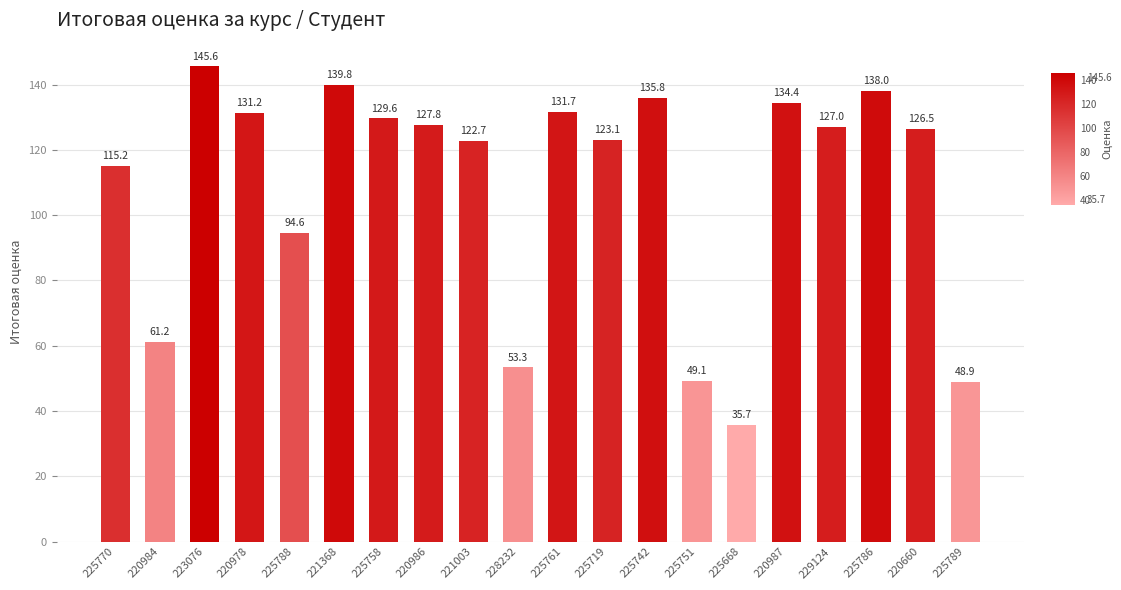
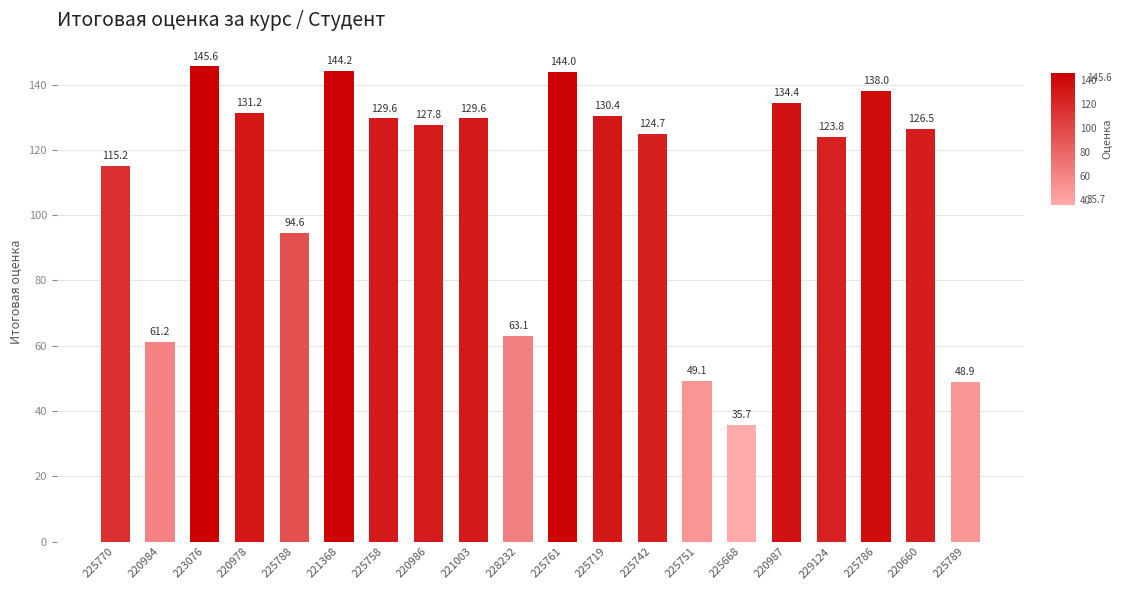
  {
    "225770": 115.2,
    "220984": 61.2,
    "223076": 145.6,
    "220978": 131.2,
    "225788": 94.6,
-   "221368": 139.8,
+   "221368": 144.2,
    "225758": 129.6,
    "220986": 127.8,
-   "221003": 122.7,
-   "228232": 53.3,
-   "225761": 131.7,
-   "225719": 123.1,
-   "225742": 135.8,
+   "221003": 129.6,
+   "228232": 63.1,
+   "225761": 144.0,
+   "225719": 130.4,
+   "225742": 124.7,
    "225751": 49.1,
    "225668": 35.7,
    "220987": 134.4,
-   "229124": 127.0,
+   "229124": 123.8,
    "225786": 138.0,
    "220660": 126.5,
    "225789": 48.9
  }
